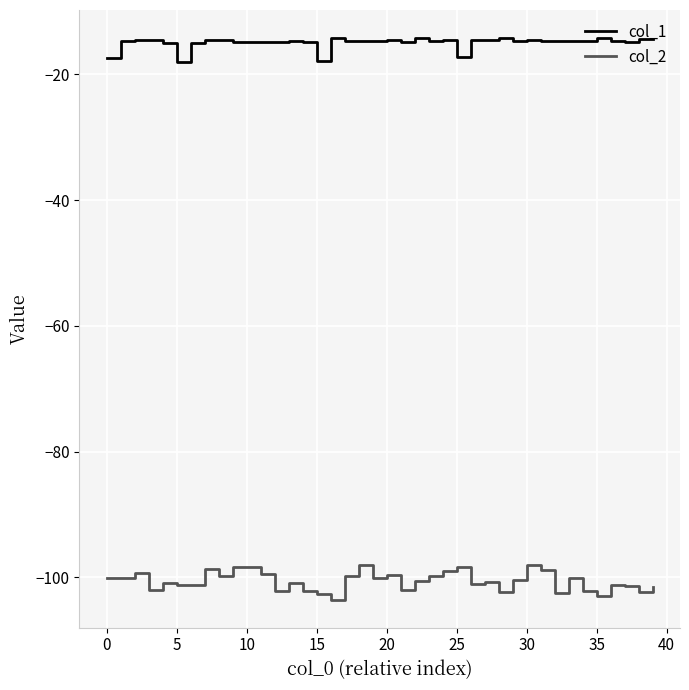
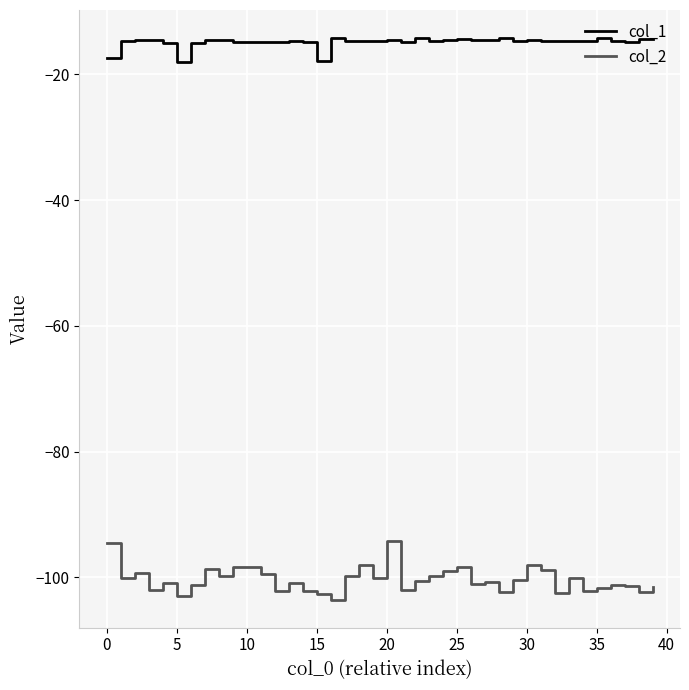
  {
    "col_1": {
      "0": -17,
      "5": -18,
      "10": -15,
      "15": -18,
      "20": -15,
-     "25": -17,
+     "25": -14,
      "30": -15,
      "35": -14
    },
    "col_2": {
-     "0": -100,
-     "5": -101,
+     "0": -95,
+     "5": -103,
      "10": -98,
      "15": -103,
-     "20": -100,
+     "20": -94,
      "25": -98,
      "30": -98,
-     "35": -103
+     "35": -102
    }
  }
